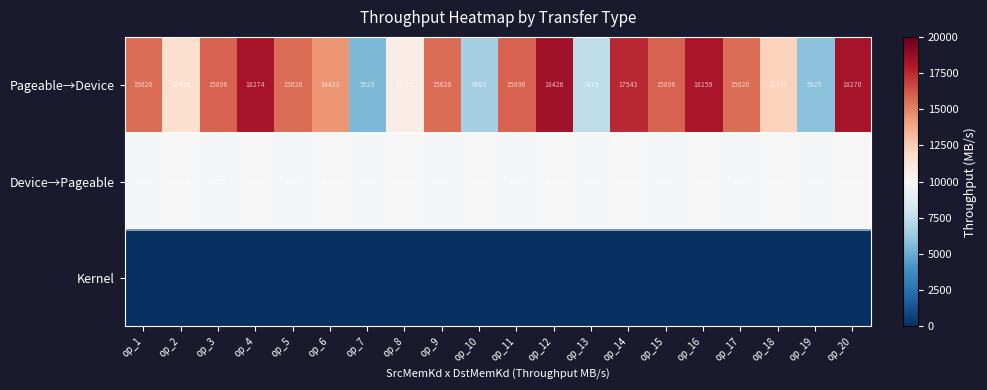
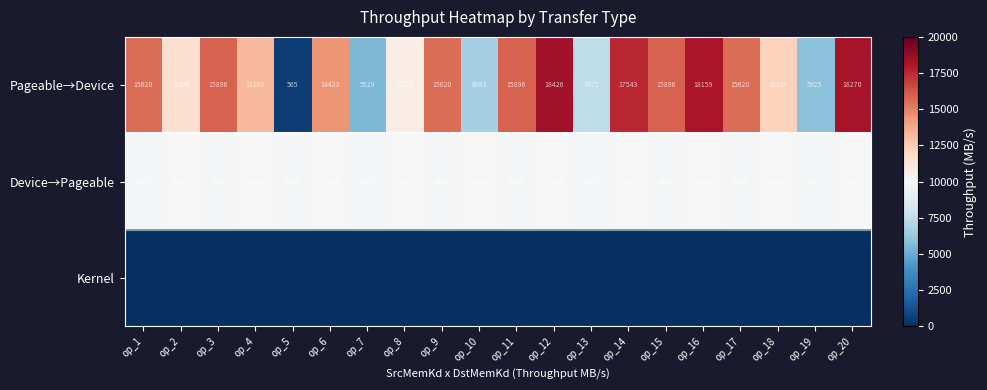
  {
    "Pageable→Device": {
      "op_1": 15620,
      "op_3": 15896,
-     "op_4": 18274,
-     "op_5": 15620,
+     "op_4": 13263,
+     "op_5": 565,
      "op_6": 14423,
      "op_7": 5529,
      "op_9": 15620,
      "op_10": 6683,
      "op_11": 15896,
      "op_12": 18426,
      "op_14": 17543,
      "op_15": 15896,
      "op_16": 18159,
      "op_17": 15620,
      "op_19": 5925,
      "op_20": 18270
    }
  }
